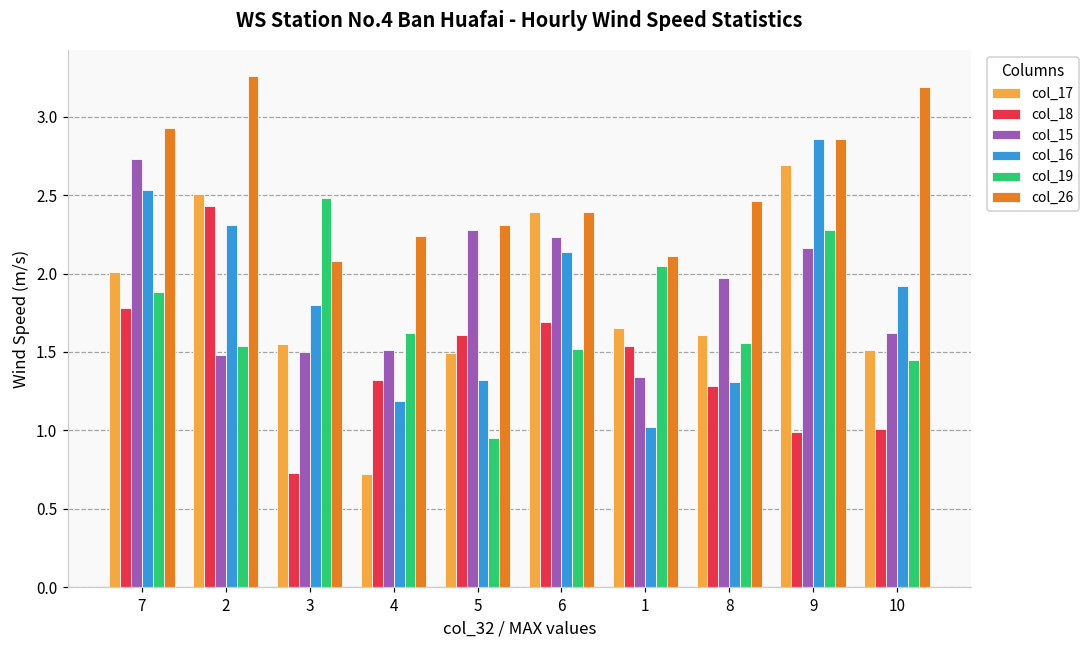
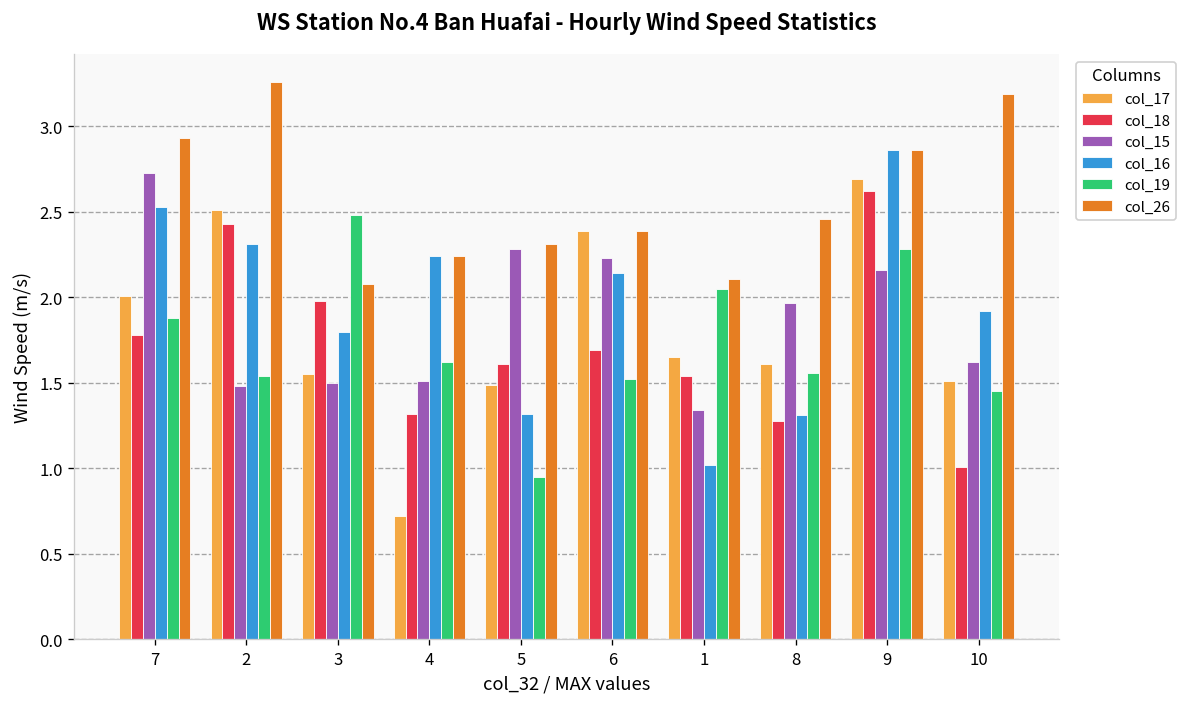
  {
    "col_18": {
      "7": 1.78,
      "2": 2.43,
-     "3": 0.73,
+     "3": 1.98,
      "4": 1.32,
      "5": 1.61,
      "6": 1.69,
      "1": 1.54,
      "8": 1.28,
-     "9": 0.99,
+     "9": 2.62,
      "10": 1.01
    },
    "col_15": {
      "7": 2.73,
      "2": 1.48,
      "3": 1.50,
      "4": 1.51,
      "5": 2.28,
      "6": 2.23,
      "1": 1.34,
      "8": 1.97,
      "9": 2.16,
      "10": 1.62
    },
    "col_16": {
      "7": 2.53,
      "2": 2.31,
      "3": 1.80,
-     "4": 1.19,
+     "4": 2.24,
      "5": 1.32,
      "6": 2.14,
      "1": 1.02,
      "8": 1.31,
      "9": 2.86,
      "10": 1.92
    },
    "col_19": {
      "7": 1.88,
      "2": 1.54,
      "3": 2.48,
      "4": 1.62,
      "5": 0.95,
      "6": 1.52,
      "1": 2.05,
      "8": 1.56,
      "9": 2.28,
      "10": 1.45
    }
  }
